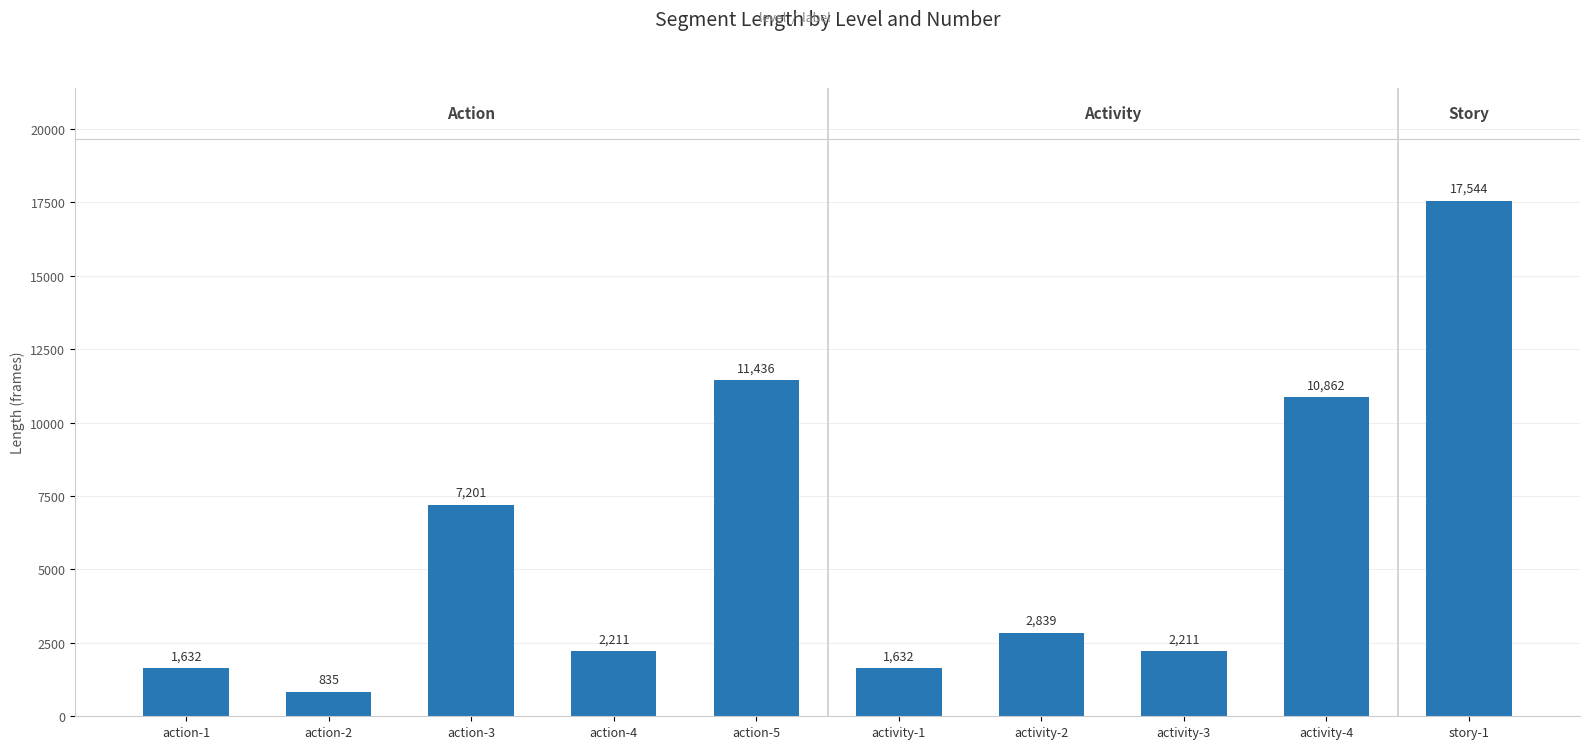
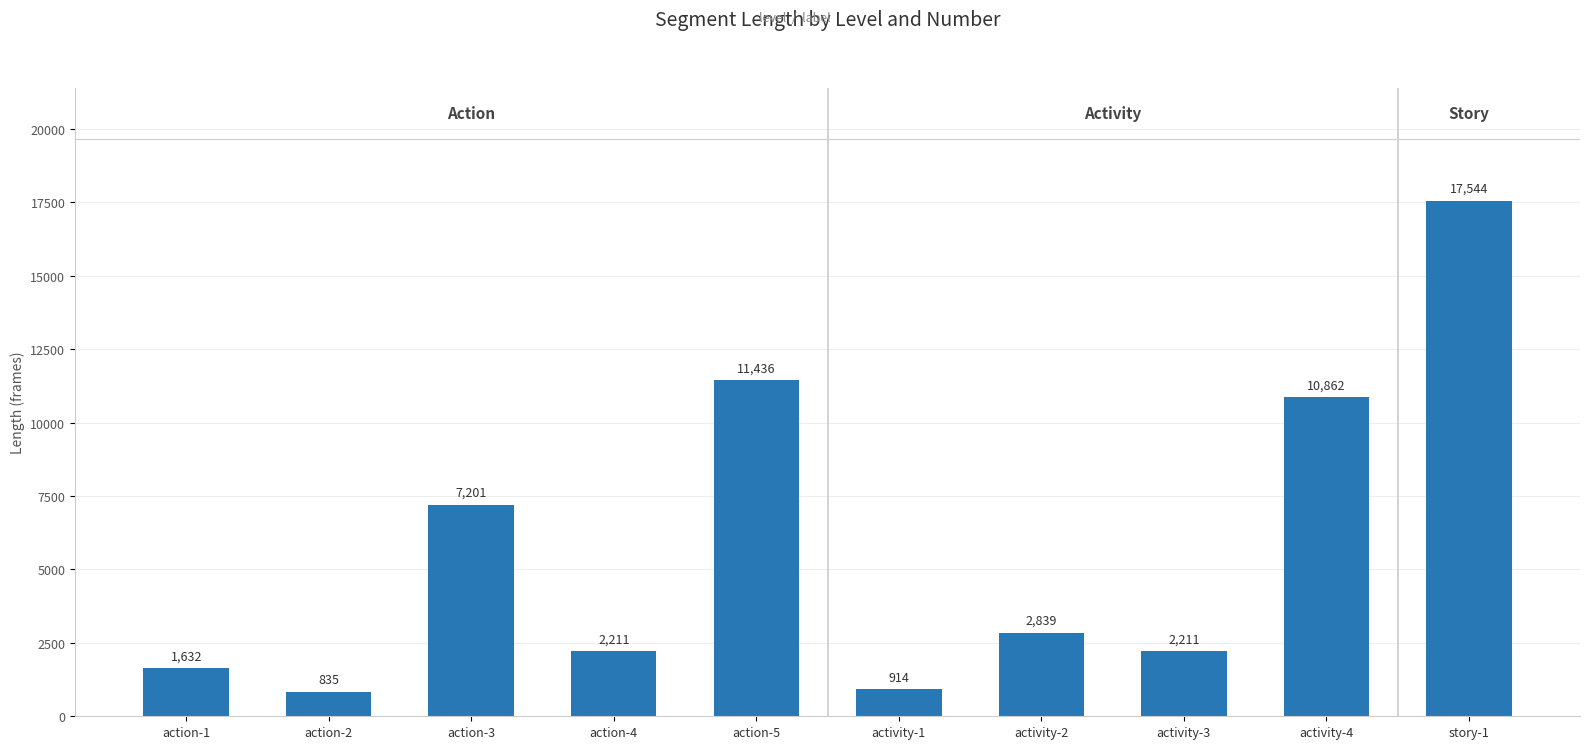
  {
    "action-1": "1,632",
    "action-2": "835",
    "action-3": "7,201",
    "action-4": "2,211",
    "action-5": "11,436",
-   "activity-1": "1,632",
+   "activity-1": "914",
    "activity-2": "2,839",
    "activity-3": "2,211",
    "activity-4": "10,862",
    "story-1": "17,544"
  }
